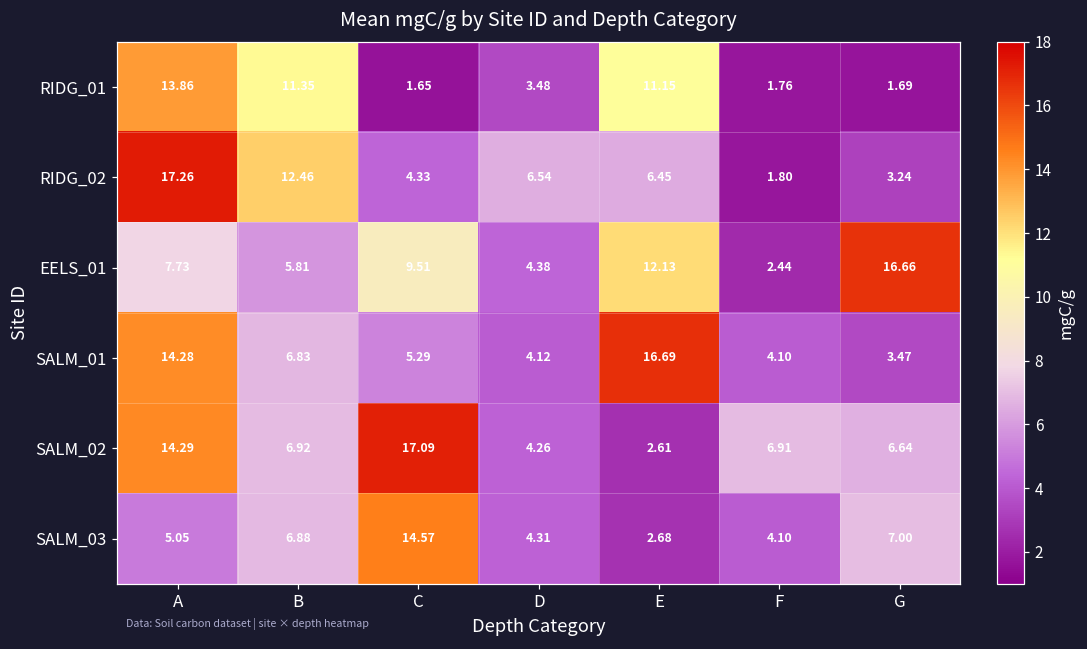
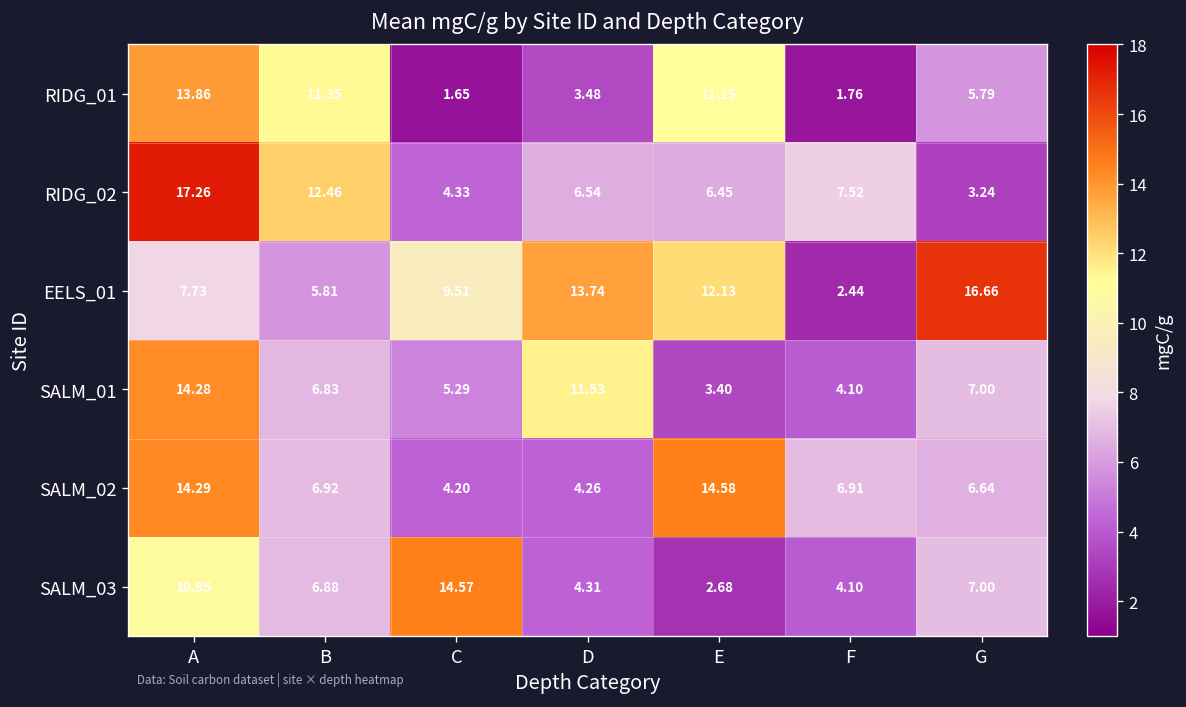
  {
    "RIDG_01": {
      "A": 13.86,
      "B": 11.35,
      "C": 1.65,
      "D": 3.48,
      "E": 11.15,
      "F": 1.76,
-     "G": 1.69
+     "G": 5.79
    },
    "RIDG_02": {
      "A": 17.26,
      "B": 12.46,
      "C": 4.33,
      "D": 6.54,
      "E": 6.45,
-     "F": 1.80,
+     "F": 7.52,
      "G": 3.24
    },
    "EELS_01": {
      "B": 5.81,
      "C": 9.51,
-     "D": 4.38,
+     "D": 13.74,
      "E": 12.13,
      "F": 2.44,
      "G": 16.66
    },
    "SALM_01": {
      "A": 14.28,
      "B": 6.83,
      "C": 5.29,
-     "D": 4.12,
-     "E": 16.69,
+     "D": 11.53,
+     "E": 3.40,
      "F": 4.10,
-     "G": 3.47
+     "G": 7.00
    },
    "SALM_02": {
      "A": 14.29,
      "B": 6.92,
-     "C": 17.09,
+     "C": 4.20,
      "D": 4.26,
-     "E": 2.61,
+     "E": 14.58,
      "F": 6.91,
      "G": 6.64
    },
    "SALM_03": {
-     "A": 5.05,
+     "A": 10.95,
      "B": 6.88,
      "C": 14.57,
      "D": 4.31,
      "E": 2.68,
      "F": 4.10,
      "G": 7.00
    }
  }
